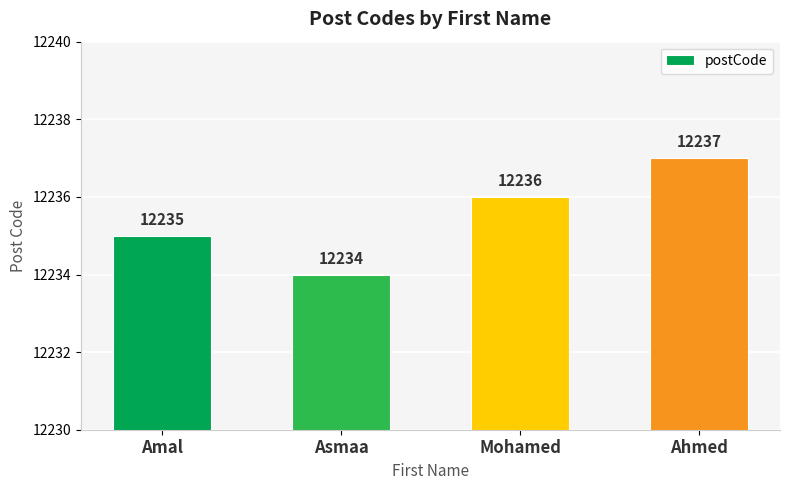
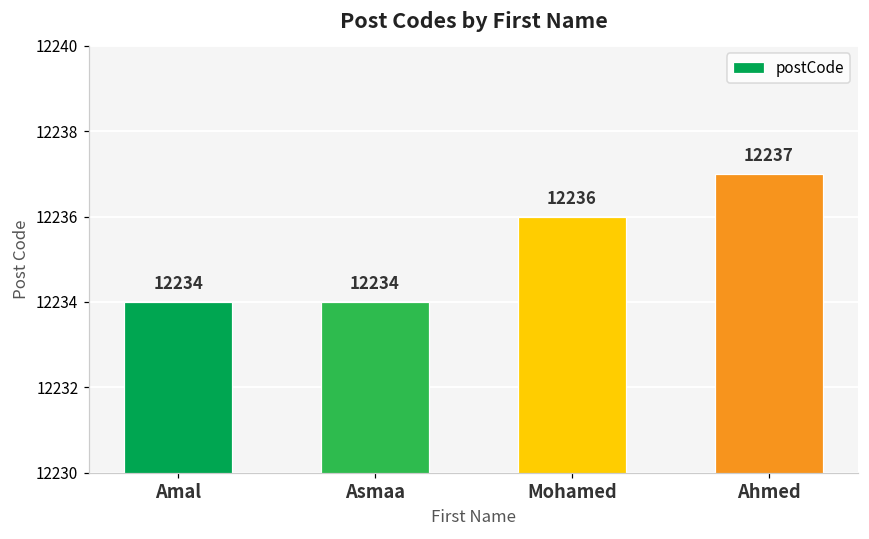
  {
-   "Amal": 12235,
+   "Amal": 12234,
    "Asmaa": 12234,
    "Mohamed": 12236,
    "Ahmed": 12237
  }
